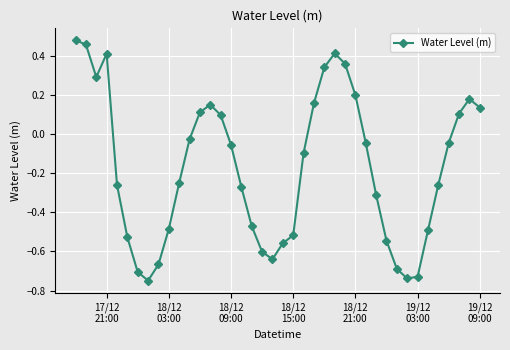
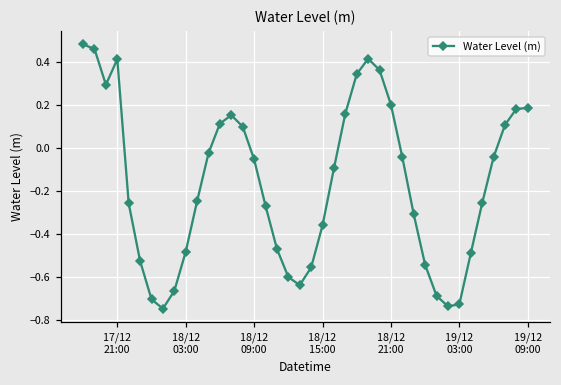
  {
    "17/12 21:00": 0.41,
    "18/12 03:00": -0.48,
    "18/12 09:00": -0.05,
-   "18/12 15:00": -0.52,
+   "18/12 15:00": -0.36,
    "18/12 21:00": 0.20,
    "19/12 03:00": -0.73,
-   "19/12 09:00": 0.14
+   "19/12 09:00": 0.19
  }
